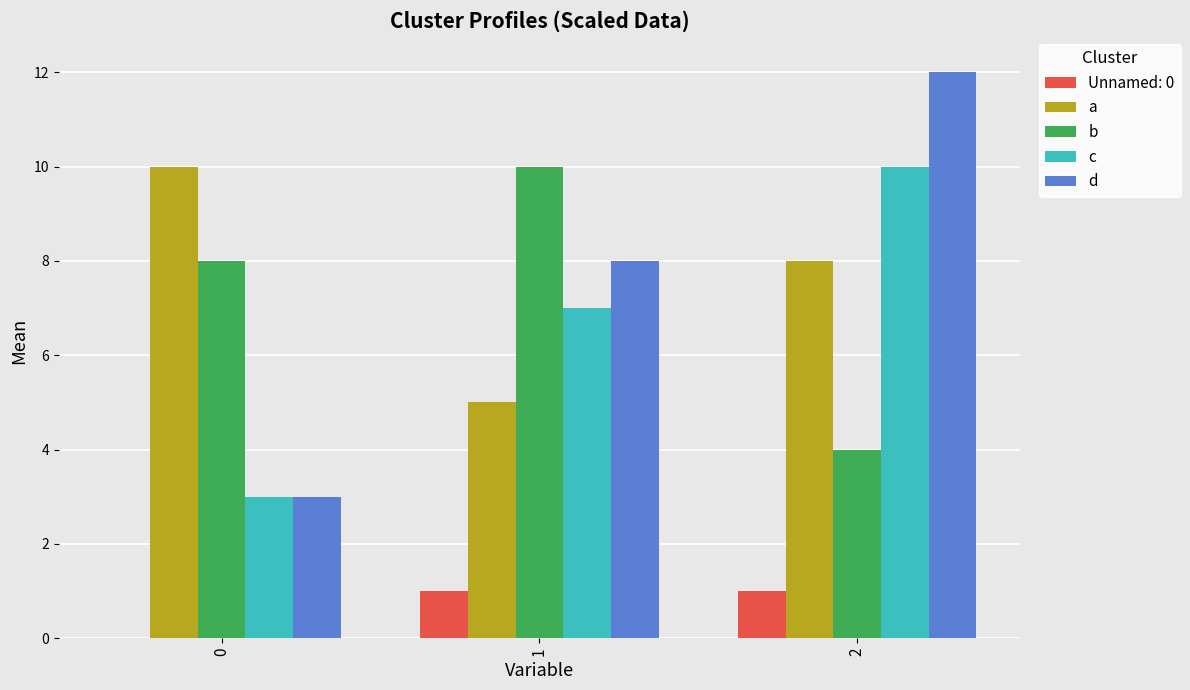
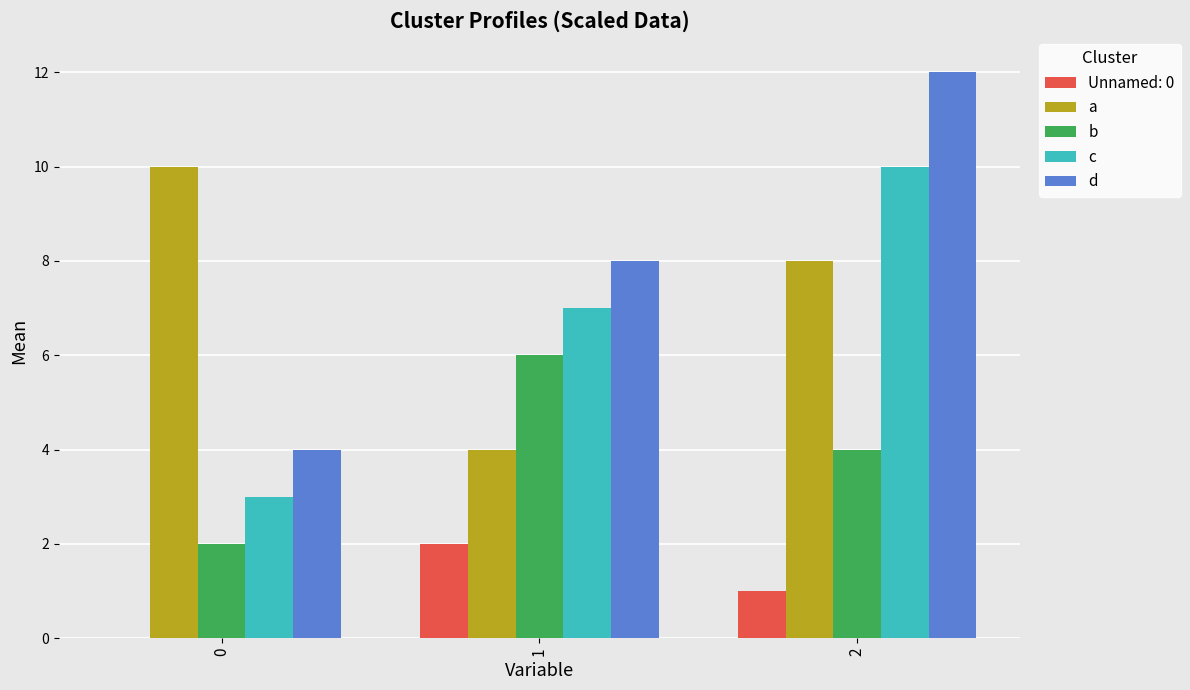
  {
    "Unnamed: 0": {
      "0": 0,
-     "1": 1,
+     "1": 2,
      "2": 1
    },
    "a": {
      "0": 10,
-     "1": 5,
+     "1": 4,
      "2": 8
    },
    "b": {
-     "0": 8,
-     "1": 10,
+     "0": 2,
+     "1": 6,
      "2": 4
    },
    "c": {
      "0": 3,
      "1": 7,
      "2": 10
    },
    "d": {
-     "0": 3,
+     "0": 4,
      "1": 8,
      "2": 12
    }
  }
